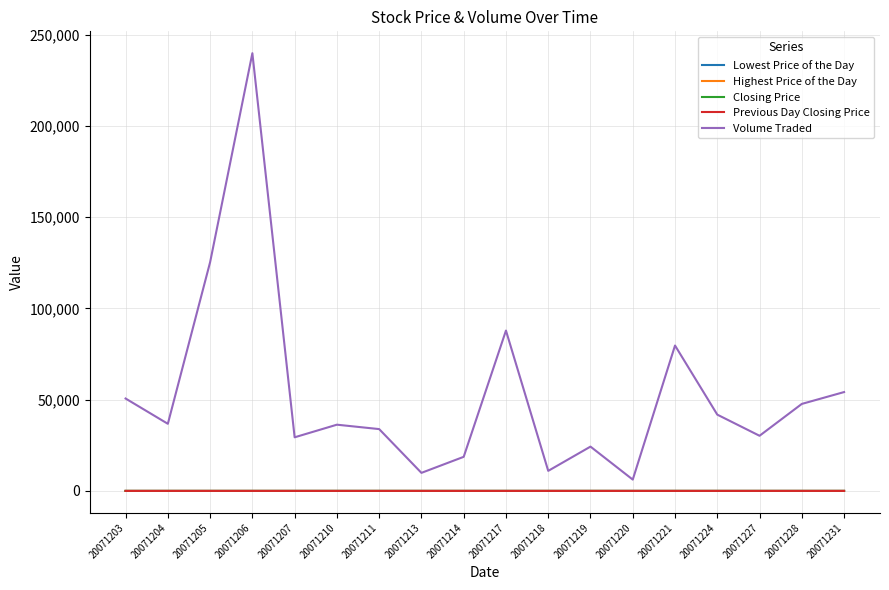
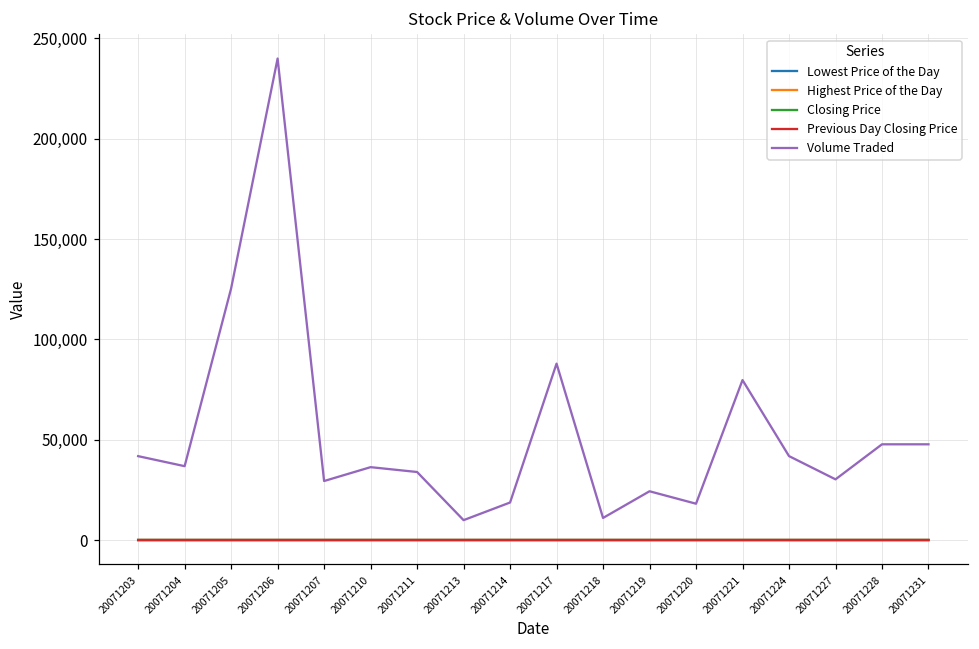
  {
    "Previous Day Closing Price": {
      "20071203": "0",
      "20071204": "0",
      "20071205": "0",
      "20071206": "0",
      "20071207": "0",
      "20071210": "0",
      "20071211": "0",
      "20071213": "0",
      "20071214": "0",
      "20071217": "0",
      "20071218": "0",
      "20071219": "0",
      "20071220": "0",
      "20071221": "0",
      "20071224": "0",
      "20071227": "0",
      "20071228": "0",
      "20071231": "0"
    },
    "Volume Traded": {
-     "20071203": "51,000",
+     "20071203": "42,000",
      "20071204": "37,000",
      "20071205": "125,000",
      "20071206": "240,000",
      "20071207": "29,000",
      "20071210": "36,000",
      "20071211": "34,000",
      "20071213": "10,000",
      "20071214": "19,000",
      "20071217": "88,000",
      "20071218": "11,000",
      "20071219": "24,000",
-     "20071220": "6,000",
+     "20071220": "18,000",
      "20071221": "80,000",
      "20071224": "42,000",
      "20071227": "30,000",
      "20071228": "48,000",
-     "20071231": "54,000"
+     "20071231": "48,000"
    }
  }
